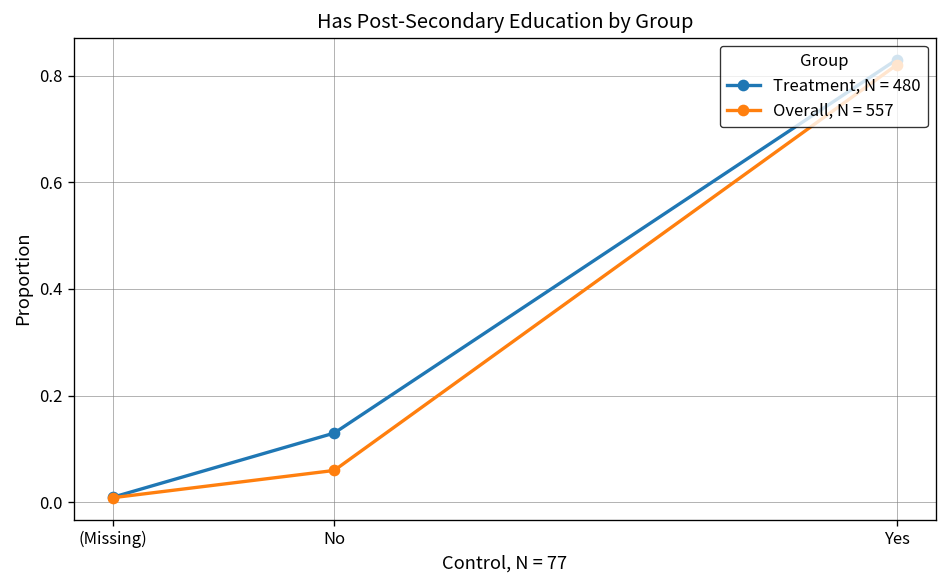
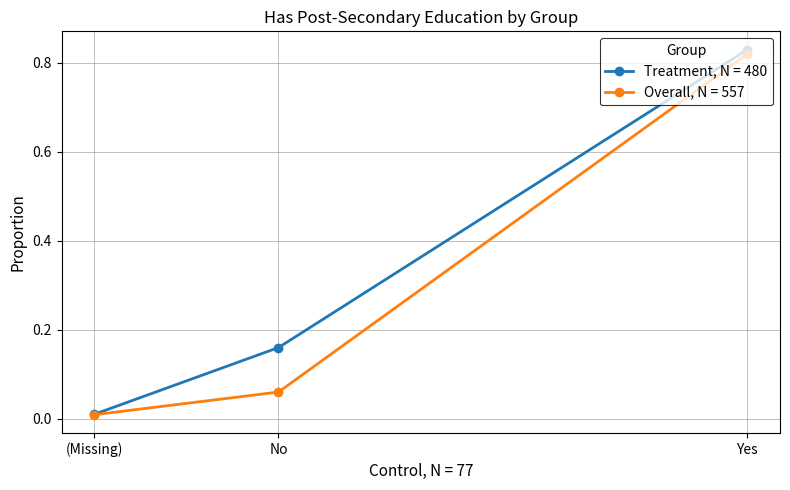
  {
    "Treatment, N = 480": {
-     "No": 0.13
+     "No": 0.16
    },
    "Overall, N = 557": {
      "No": 0.06
    }
  }
